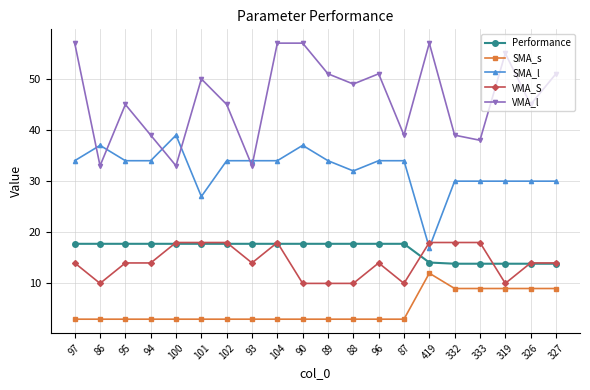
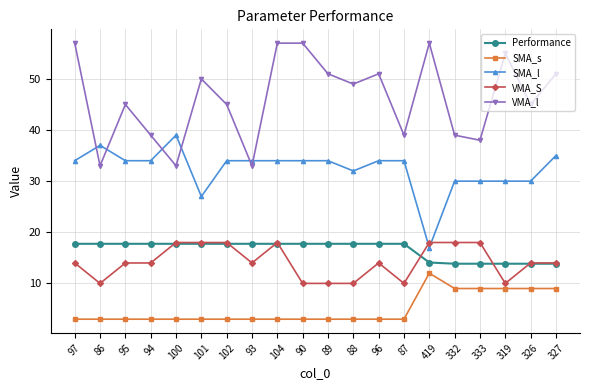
  {
    "Performance": {
      "97": 18,
      "86": 18,
      "95": 18,
      "94": 18,
      "93": 18,
      "90": 18,
      "89": 18,
      "88": 18,
      "96": 18,
      "87": 18,
      "419": 14,
      "332": 14,
      "333": 14,
      "319": 14
    },
    "SMA_l": {
      "97": 34,
      "86": 37,
      "95": 34,
      "94": 34,
      "100": 39,
      "101": 27,
      "102": 34,
      "93": 34,
      "104": 34,
-     "90": 37,
+     "90": 34,
      "89": 34,
      "88": 32,
      "96": 34,
      "87": 34,
      "419": 17,
      "332": 30,
      "333": 30,
      "319": 30,
      "326": 30,
-     "327": 30
+     "327": 35
    },
    "VMA_l": {
      "97": 57,
      "86": 33,
      "95": 45,
      "94": 39,
      "100": 33,
      "101": 50,
      "102": 45,
      "93": 33,
      "104": 57,
      "90": 57,
      "89": 51,
      "88": 49,
      "96": 51,
      "87": 39,
      "419": 57,
      "332": 39,
      "333": 38
    }
  }
